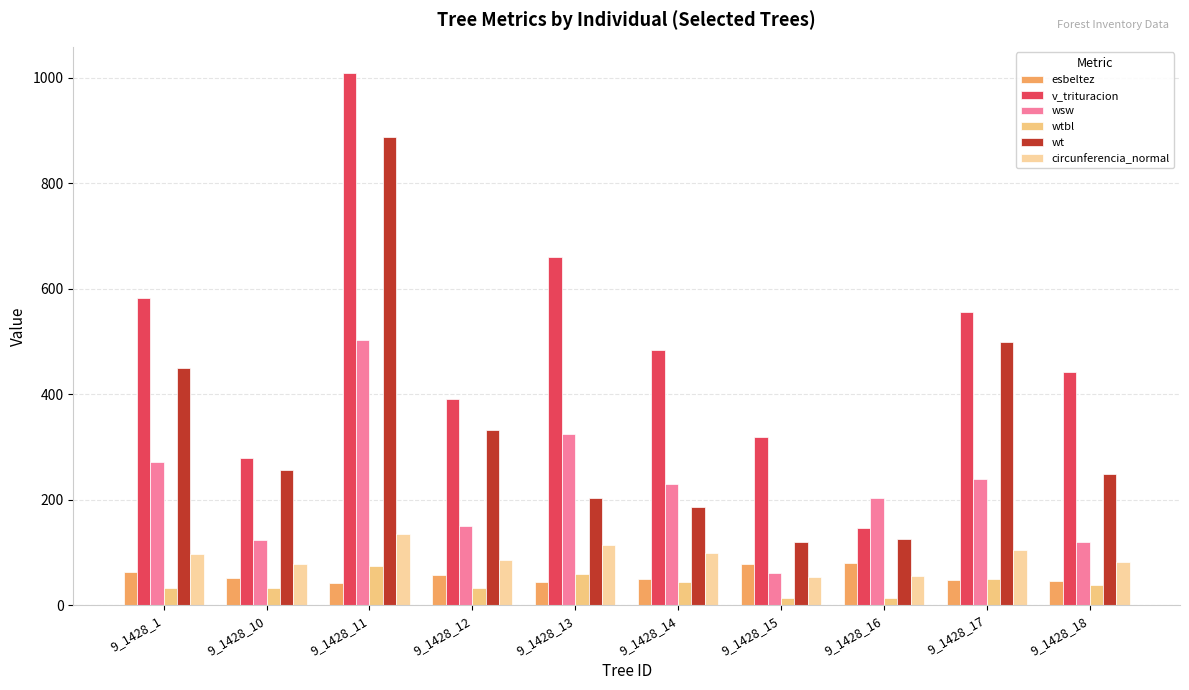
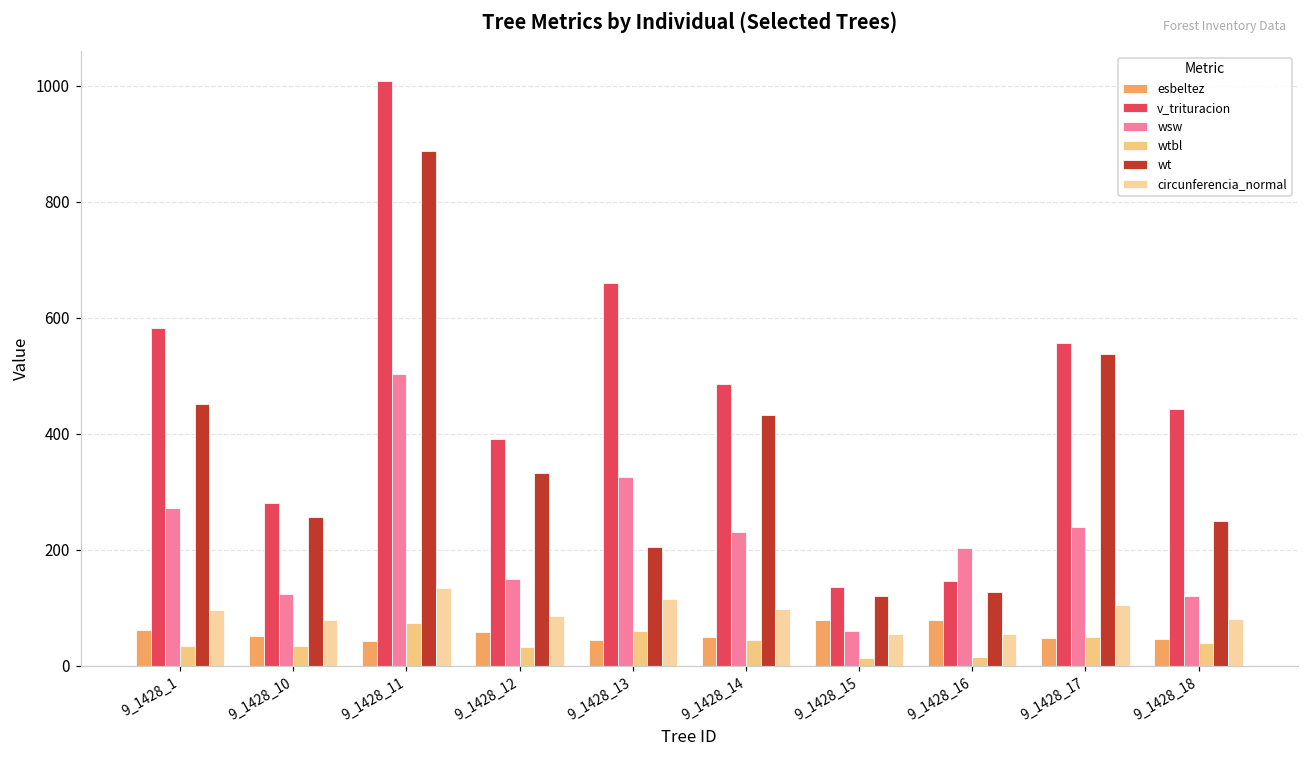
  {
    "v_trituracion": {
      "9_1428_1": 580,
      "9_1428_10": 280,
      "9_1428_11": 1010,
      "9_1428_12": 390,
      "9_1428_13": 660,
      "9_1428_14": 480,
-     "9_1428_15": 320,
+     "9_1428_15": 140,
      "9_1428_16": 150,
      "9_1428_17": 560,
      "9_1428_18": 440
    },
    "wsw": {
      "9_1428_1": 270,
      "9_1428_10": 120,
      "9_1428_11": 500,
      "9_1428_12": 150,
      "9_1428_13": 320,
      "9_1428_14": 230,
      "9_1428_15": 60,
      "9_1428_16": 200,
      "9_1428_17": 240,
      "9_1428_18": 120
    },
    "wt": {
      "9_1428_1": 450,
      "9_1428_10": 260,
      "9_1428_11": 890,
      "9_1428_12": 330,
      "9_1428_13": 200,
-     "9_1428_14": 190,
+     "9_1428_14": 430,
      "9_1428_15": 120,
      "9_1428_16": 130,
-     "9_1428_17": 500,
+     "9_1428_17": 540,
      "9_1428_18": 250
    }
  }
